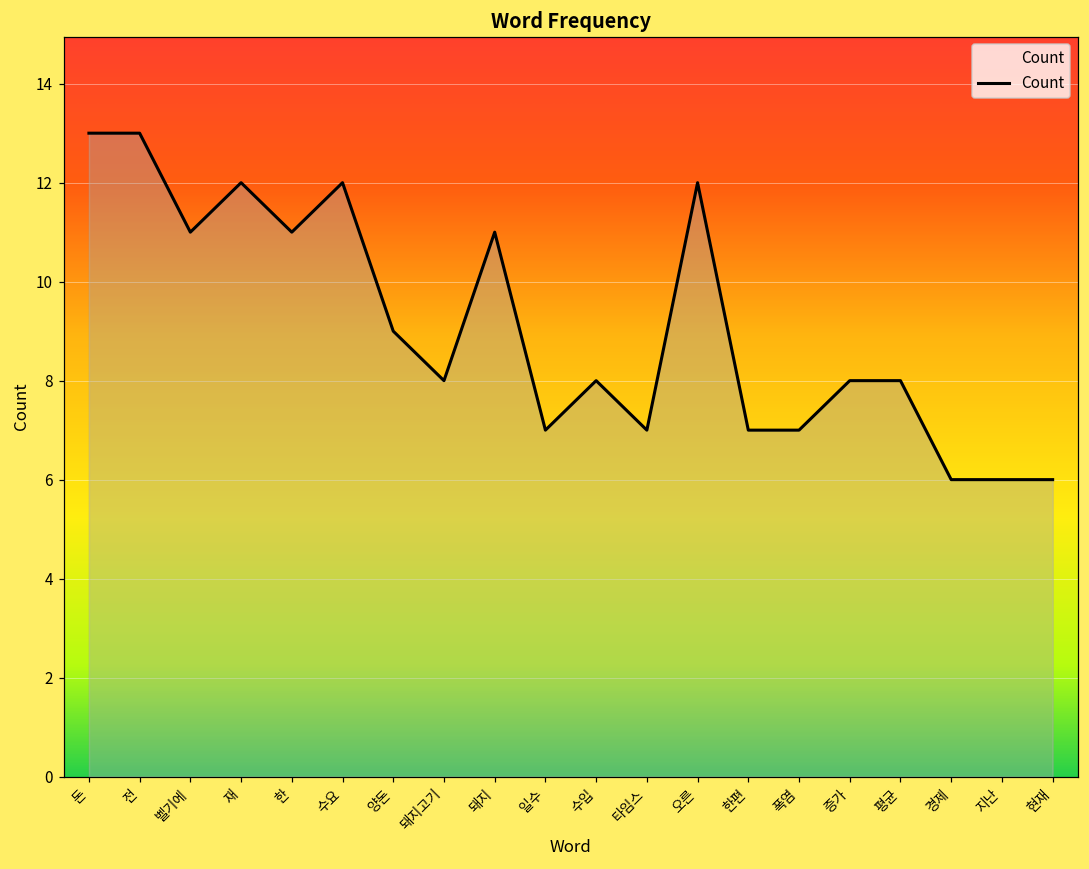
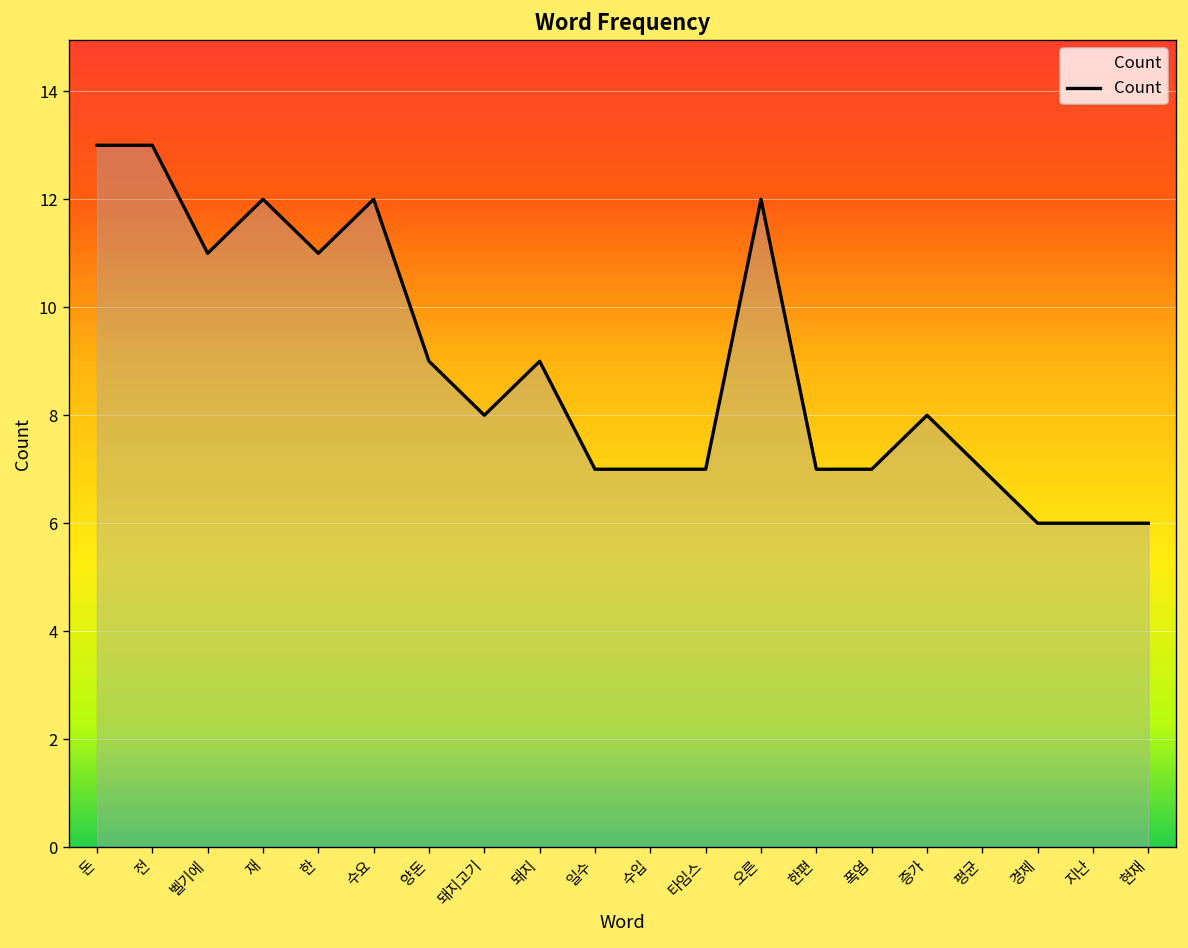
  {
    "돈": 13,
    "전": 13,
    "벨기에": 11,
    "재": 12,
    "한": 11,
    "수요": 12,
    "양돈": 9,
    "돼지고기": 8,
-   "돼지": 11,
+   "돼지": 9,
    "일수": 7,
-   "수입": 8,
+   "수입": 7,
    "타임스": 7,
    "오른": 12,
    "한편": 7,
    "폭염": 7,
    "증가": 8,
-   "평균": 8,
+   "평균": 7,
    "경제": 6,
    "지난": 6,
    "현재": 6
  }
